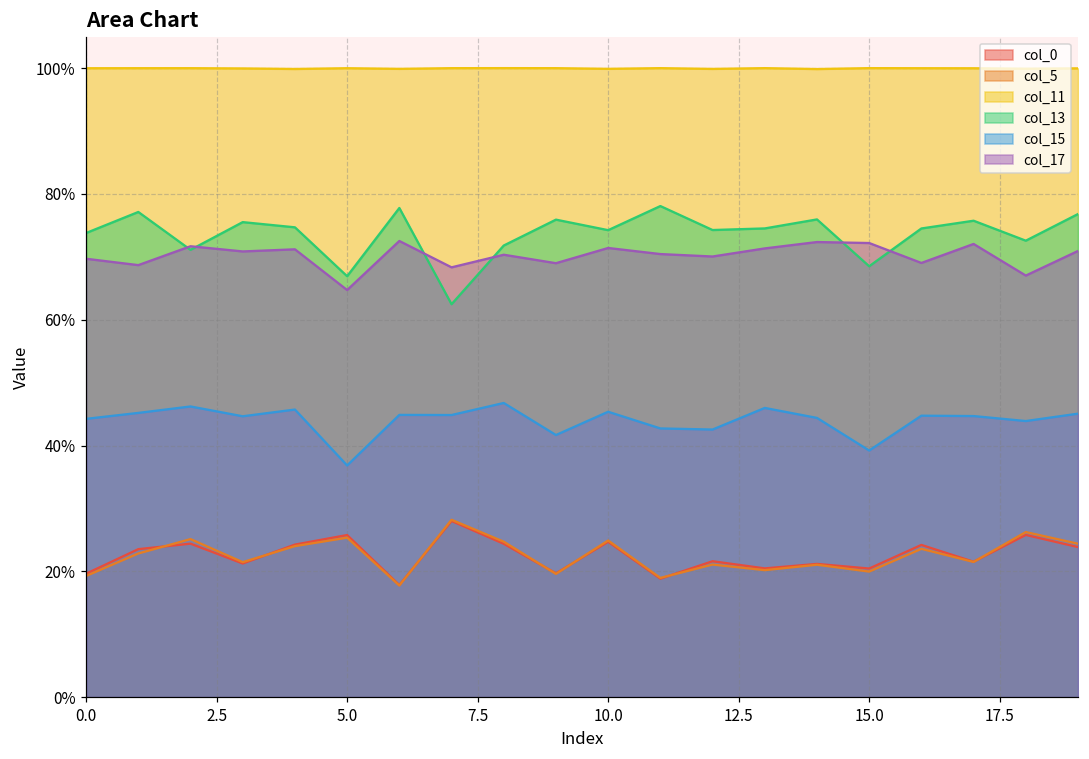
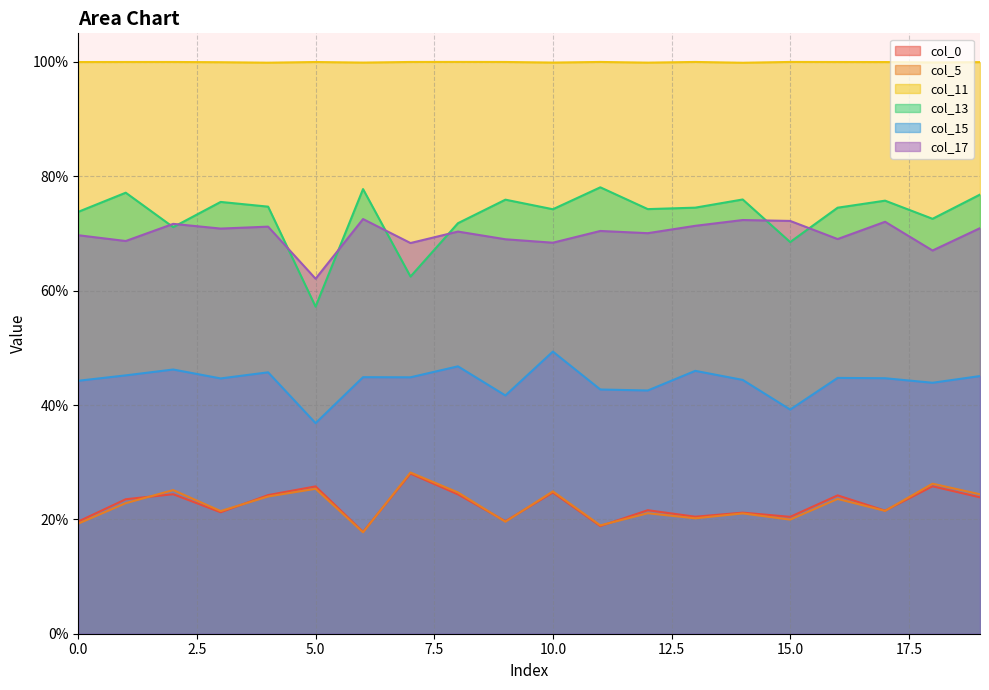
  {
    "col_13": {
      "0.0": "74%",
-     "5.0": "67%",
+     "5.0": "57%",
      "10.0": "74%",
      "15.0": "68%"
    },
    "col_15": {
      "0.0": "44%",
      "5.0": "37%",
-     "10.0": "45%",
+     "10.0": "49%",
      "15.0": "39%"
    },
    "col_17": {
      "0.0": "70%",
-     "5.0": "65%",
-     "10.0": "71%",
+     "5.0": "62%",
+     "10.0": "68%",
      "15.0": "72%"
    }
  }
